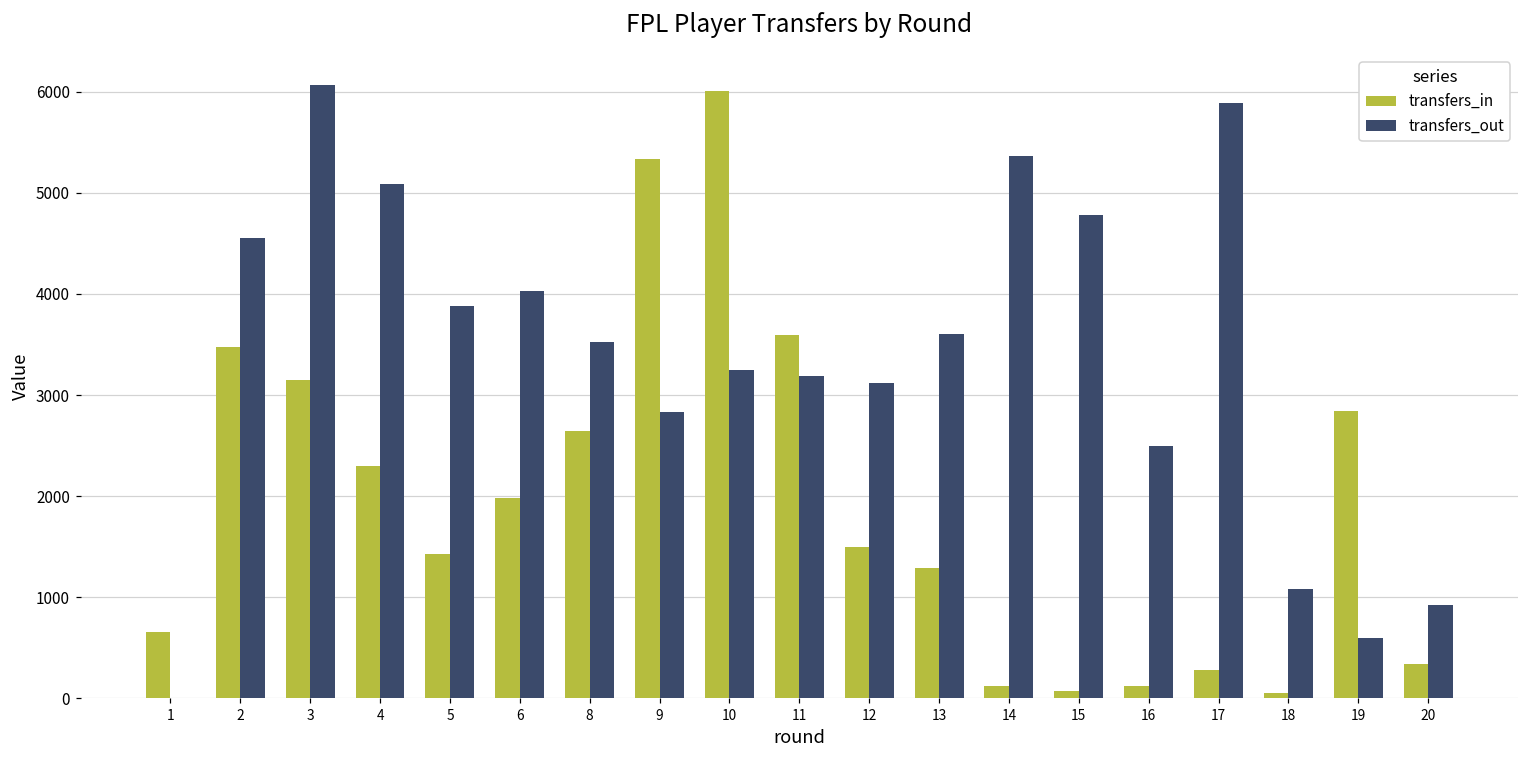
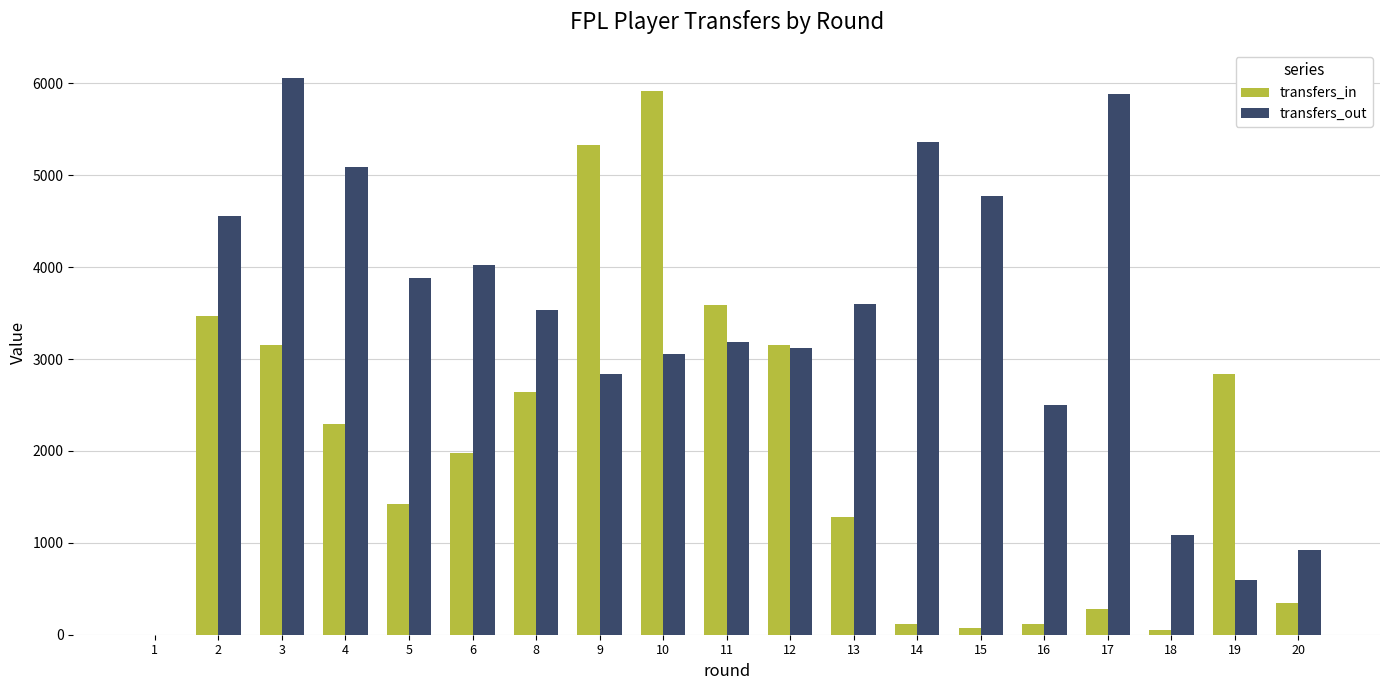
  {
    "transfers_in": {
-     "1": 700,
+     "1": 0,
      "2": 3500,
      "3": 3100,
      "4": 2300,
      "5": 1400,
      "6": 2000,
      "8": 2600,
      "9": 5300,
-     "10": 6000,
+     "10": 5900,
      "11": 3600,
-     "12": 1500,
+     "12": 3200,
      "13": 1300,
      "14": 100,
      "15": 100,
      "16": 100,
      "17": 300,
      "18": 0,
      "19": 2800,
      "20": 300
    },
    "transfers_out": {
      "1": 0,
      "2": 4600,
      "3": 6100,
      "4": 5100,
      "5": 3900,
      "6": 4000,
      "8": 3500,
      "9": 2800,
-     "10": 3200,
+     "10": 3100,
      "11": 3200,
      "12": 3100,
      "13": 3600,
      "14": 5400,
      "15": 4800,
      "16": 2500,
      "17": 5900,
      "18": 1100,
      "19": 600,
      "20": 900
    }
  }
